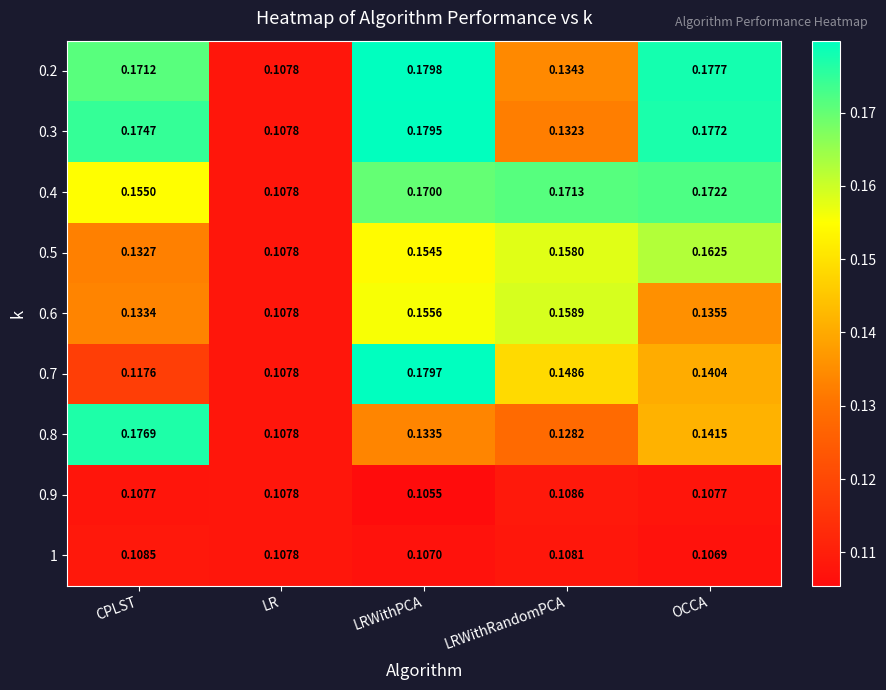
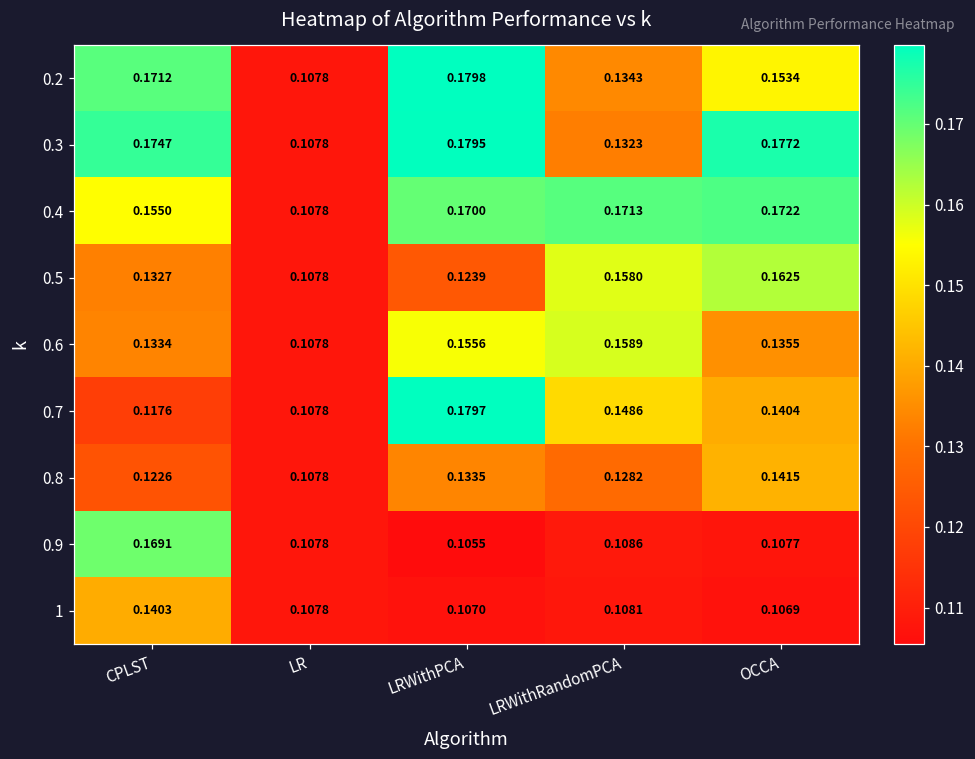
  {
    "0.2": {
      "CPLST": 0.1712,
      "LR": 0.1078,
      "LRWithPCA": 0.1798,
      "LRWithRandomPCA": 0.1343,
-     "OCCA": 0.1777
+     "OCCA": 0.1534
    },
    "0.3": {
      "CPLST": 0.1747,
      "LR": 0.1078,
      "LRWithPCA": 0.1795,
      "LRWithRandomPCA": 0.1323,
      "OCCA": 0.1772
    },
    "0.4": {
      "CPLST": 0.1550,
      "LR": 0.1078,
      "LRWithPCA": 0.1700,
      "LRWithRandomPCA": 0.1713,
      "OCCA": 0.1722
    },
    "0.5": {
      "CPLST": 0.1327,
      "LR": 0.1078,
-     "LRWithPCA": 0.1545,
+     "LRWithPCA": 0.1239,
      "LRWithRandomPCA": 0.1580,
      "OCCA": 0.1625
    },
    "0.6": {
      "CPLST": 0.1334,
      "LR": 0.1078,
      "LRWithPCA": 0.1556,
      "LRWithRandomPCA": 0.1589,
      "OCCA": 0.1355
    },
    "0.7": {
      "CPLST": 0.1176,
      "LR": 0.1078,
      "LRWithPCA": 0.1797,
      "LRWithRandomPCA": 0.1486,
      "OCCA": 0.1404
    },
    "0.8": {
-     "CPLST": 0.1769,
+     "CPLST": 0.1226,
      "LR": 0.1078,
      "LRWithPCA": 0.1335,
      "LRWithRandomPCA": 0.1282,
      "OCCA": 0.1415
    },
    "0.9": {
-     "CPLST": 0.1077,
+     "CPLST": 0.1691,
      "LR": 0.1078,
      "LRWithPCA": 0.1055,
      "LRWithRandomPCA": 0.1086,
      "OCCA": 0.1077
    },
    "1": {
-     "CPLST": 0.1085,
+     "CPLST": 0.1403,
      "LR": 0.1078,
      "LRWithPCA": 0.1070,
      "LRWithRandomPCA": 0.1081,
      "OCCA": 0.1069
    }
  }
